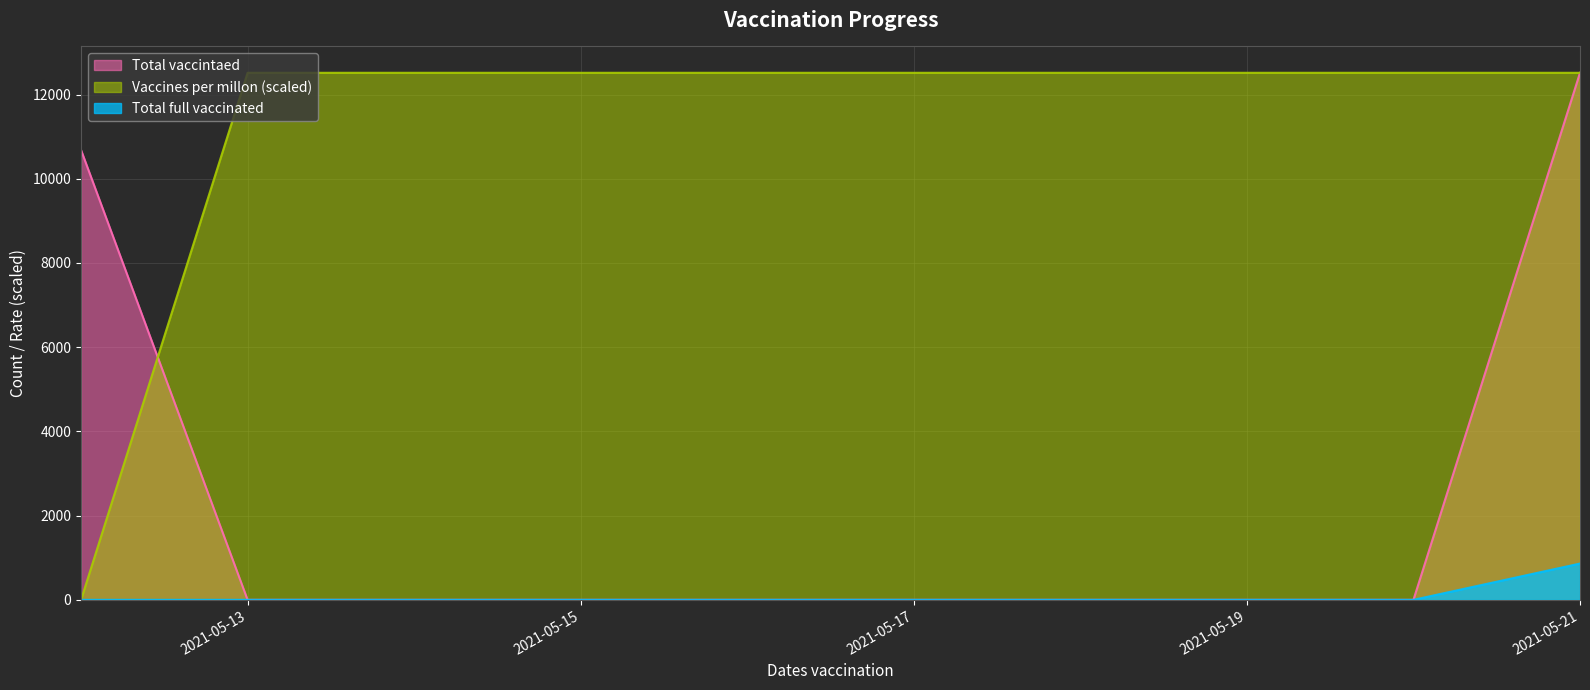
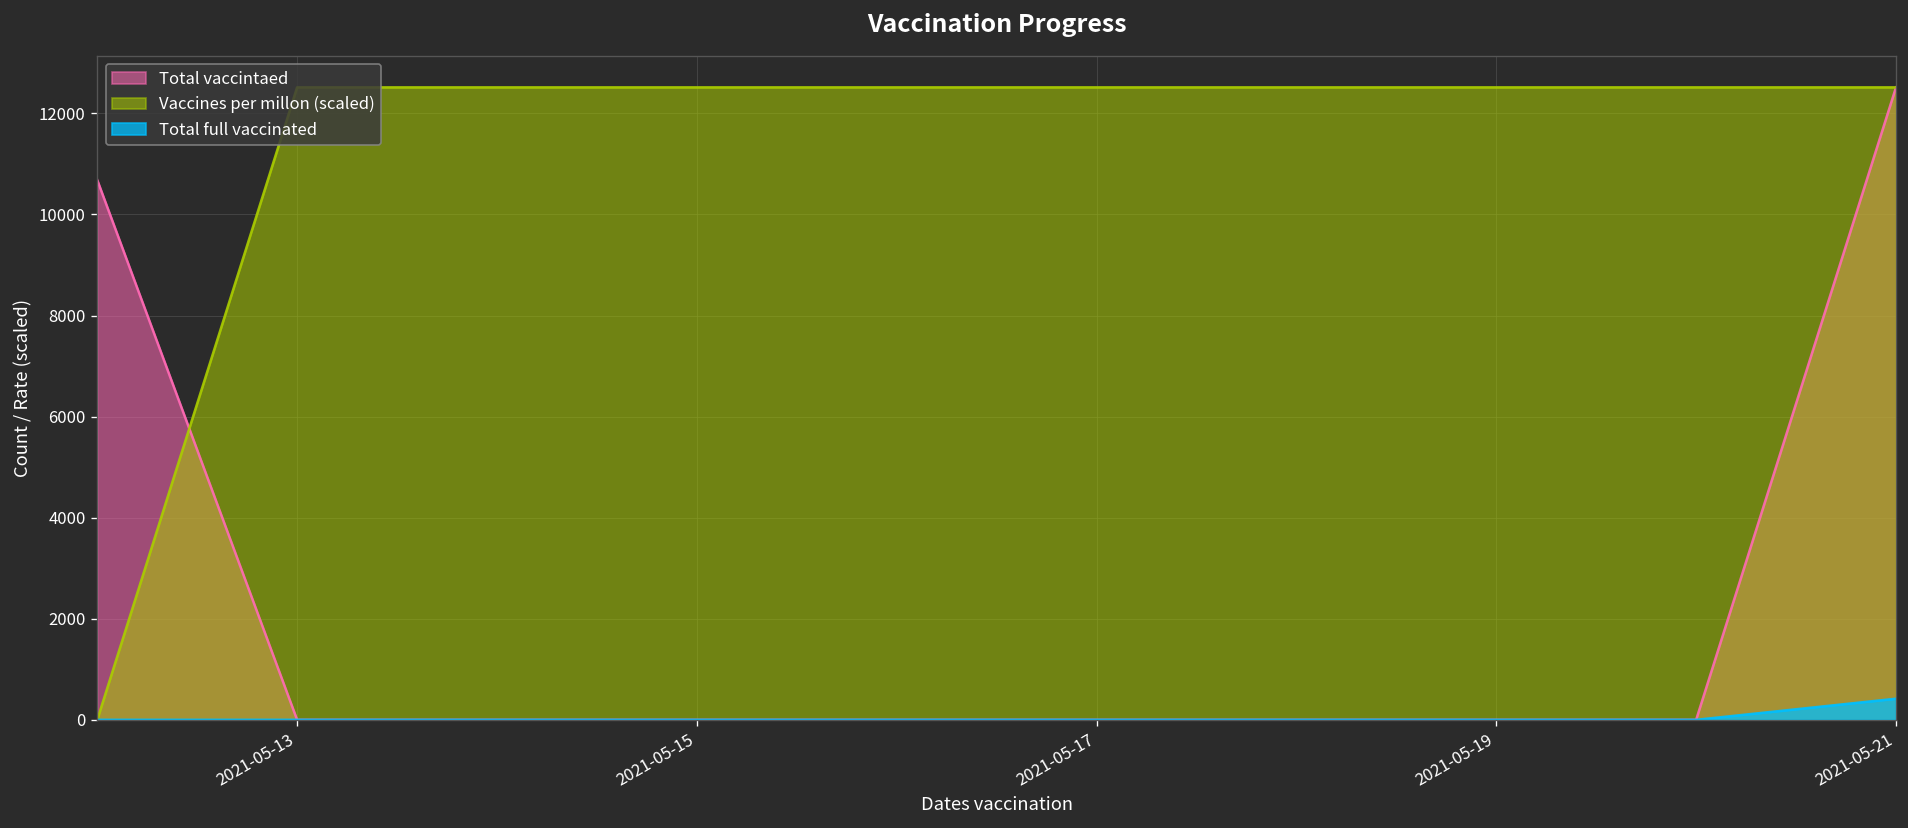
  {
    "Vaccines per millon (scaled)": {
      "2021-05-15": 12500,
      "2021-05-17": 12500,
      "2021-05-19": 12500
    },
    "Total full vaccinated": {
-     "2021-05-21": 900
+     "2021-05-21": 400
    }
  }
